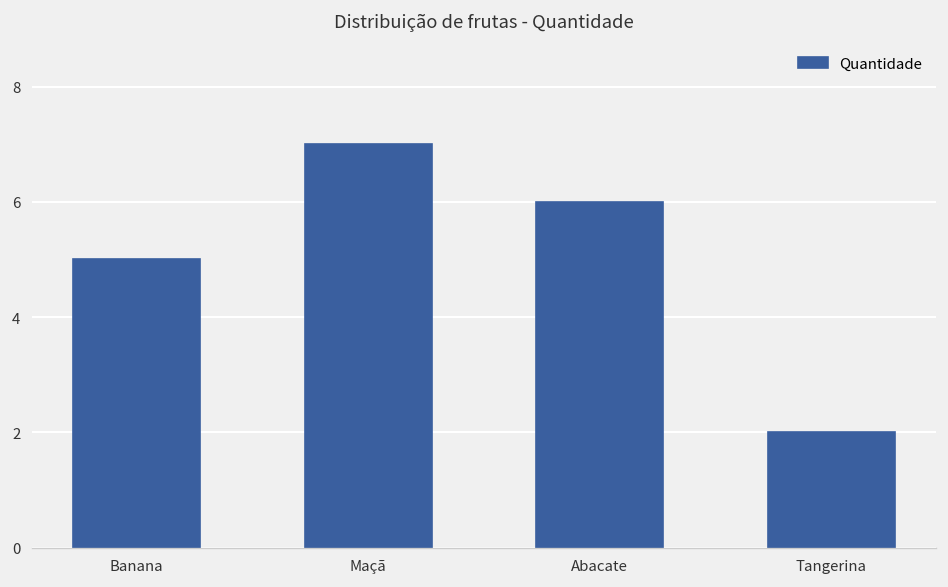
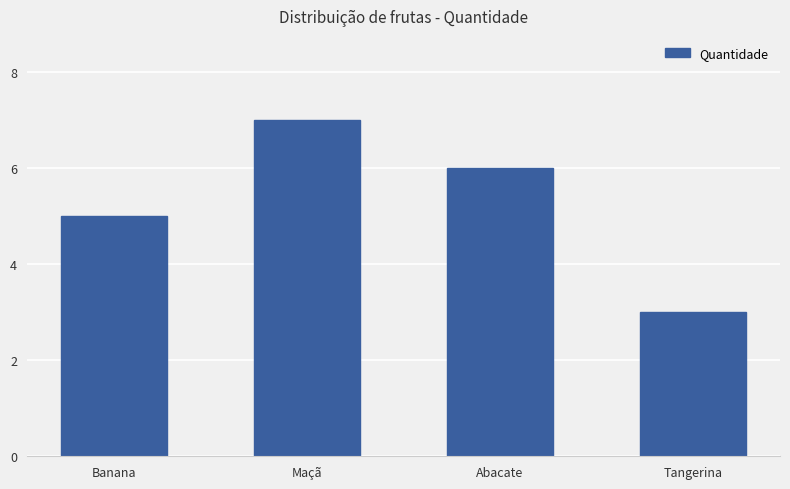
  {
    "Banana": 5,
    "Maçã": 7,
    "Abacate": 6,
-   "Tangerina": 2
+   "Tangerina": 3
  }
